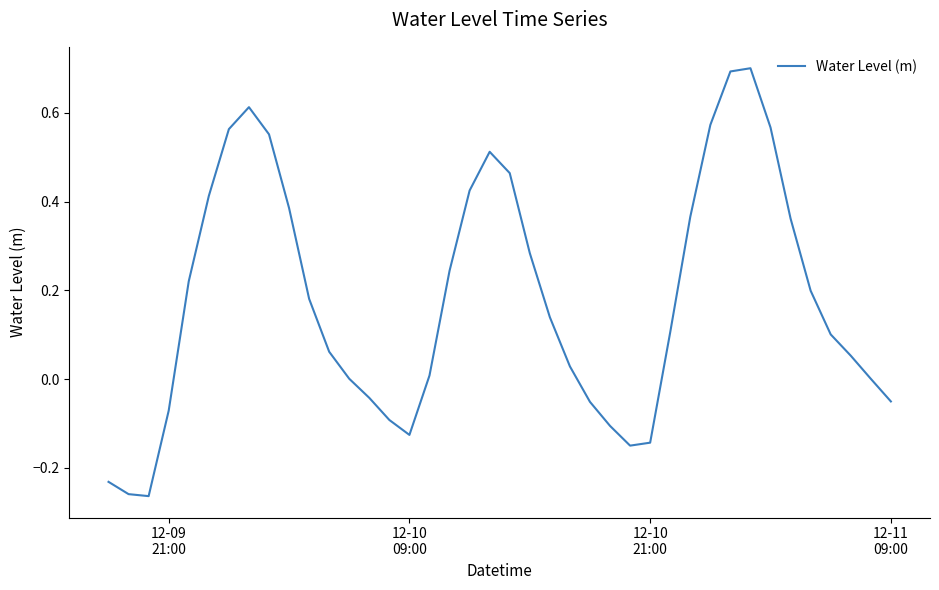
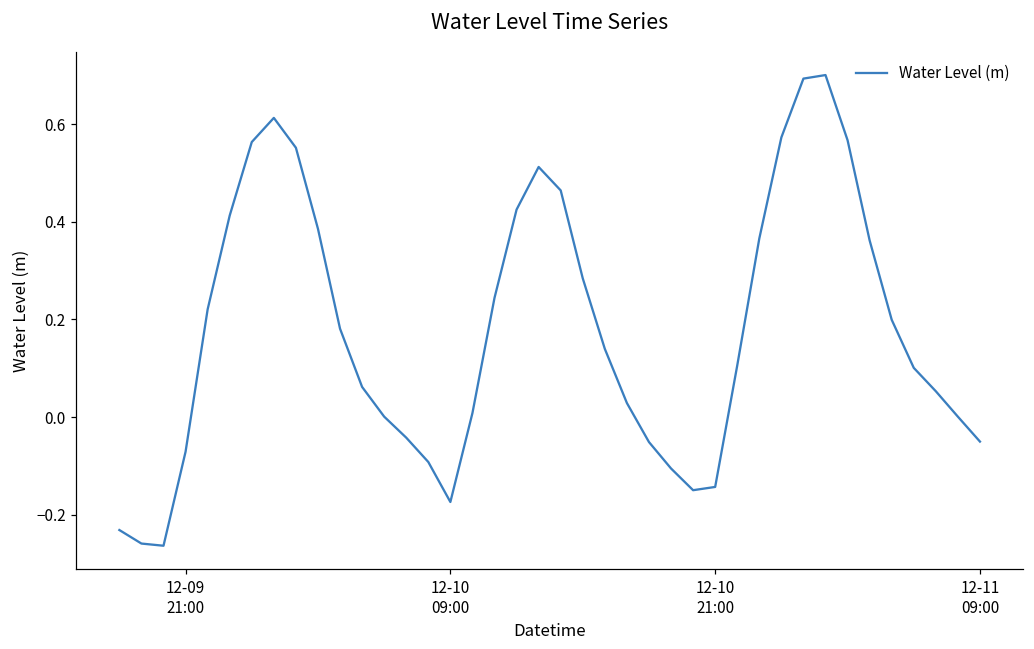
  {
    "12-09 21:00": -0.07,
-   "12-10 09:00": -0.13,
+   "12-10 09:00": -0.17,
    "12-10 21:00": -0.14,
    "12-11 09:00": -0.05
  }
